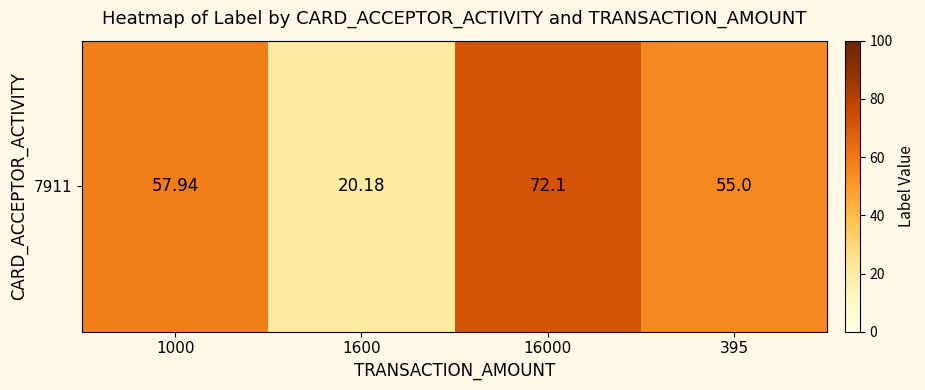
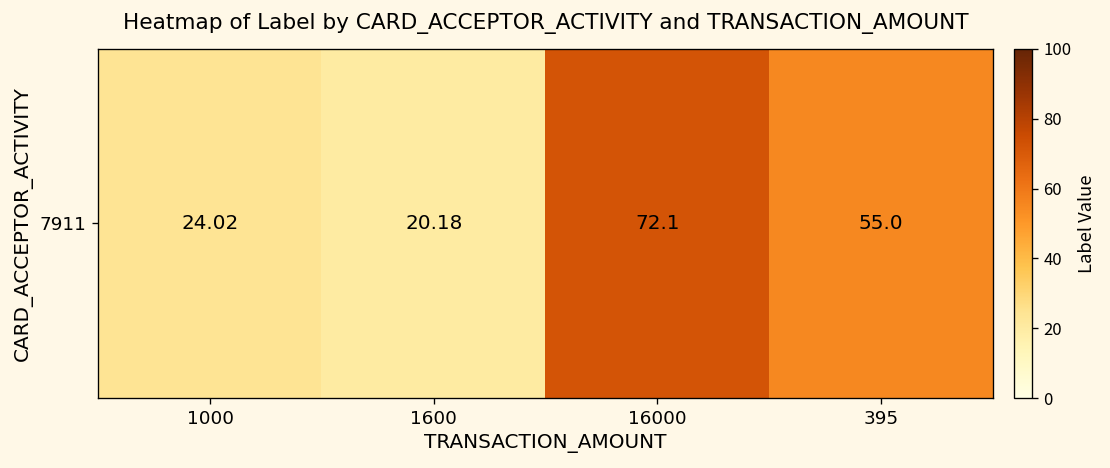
  {
    "7911": {
-     "1000": 57.94,
+     "1000": 24.02,
      "1600": 20.18,
      "16000": 72.1,
      "395": 55.0
    }
  }
